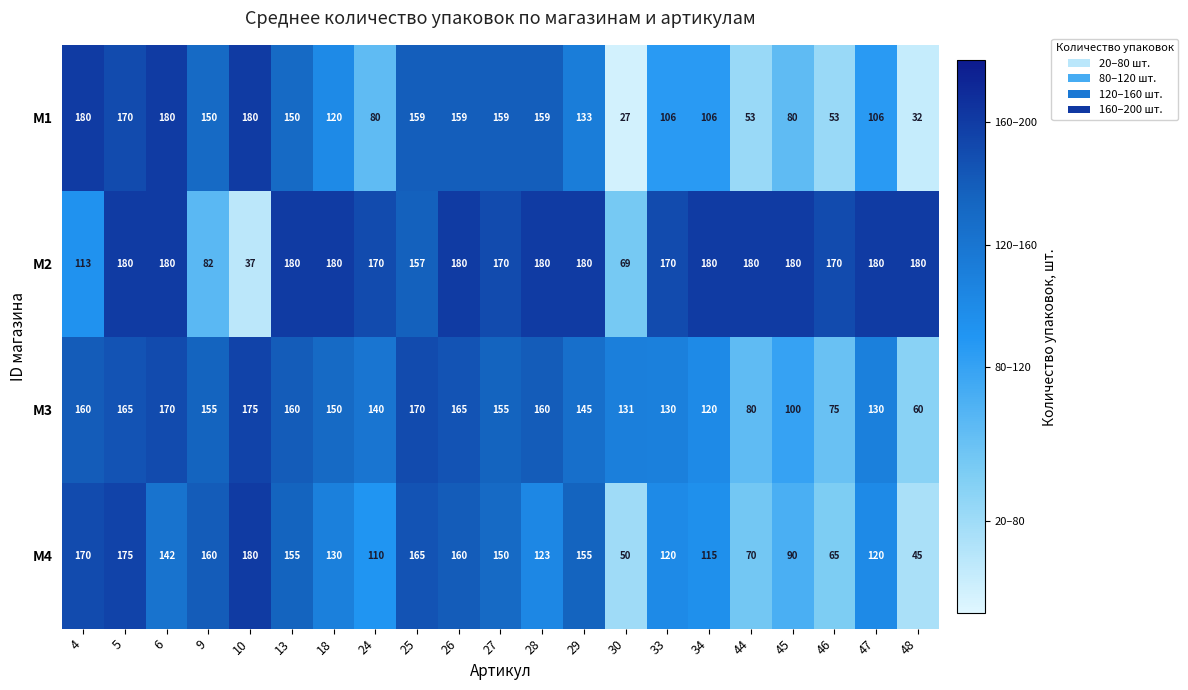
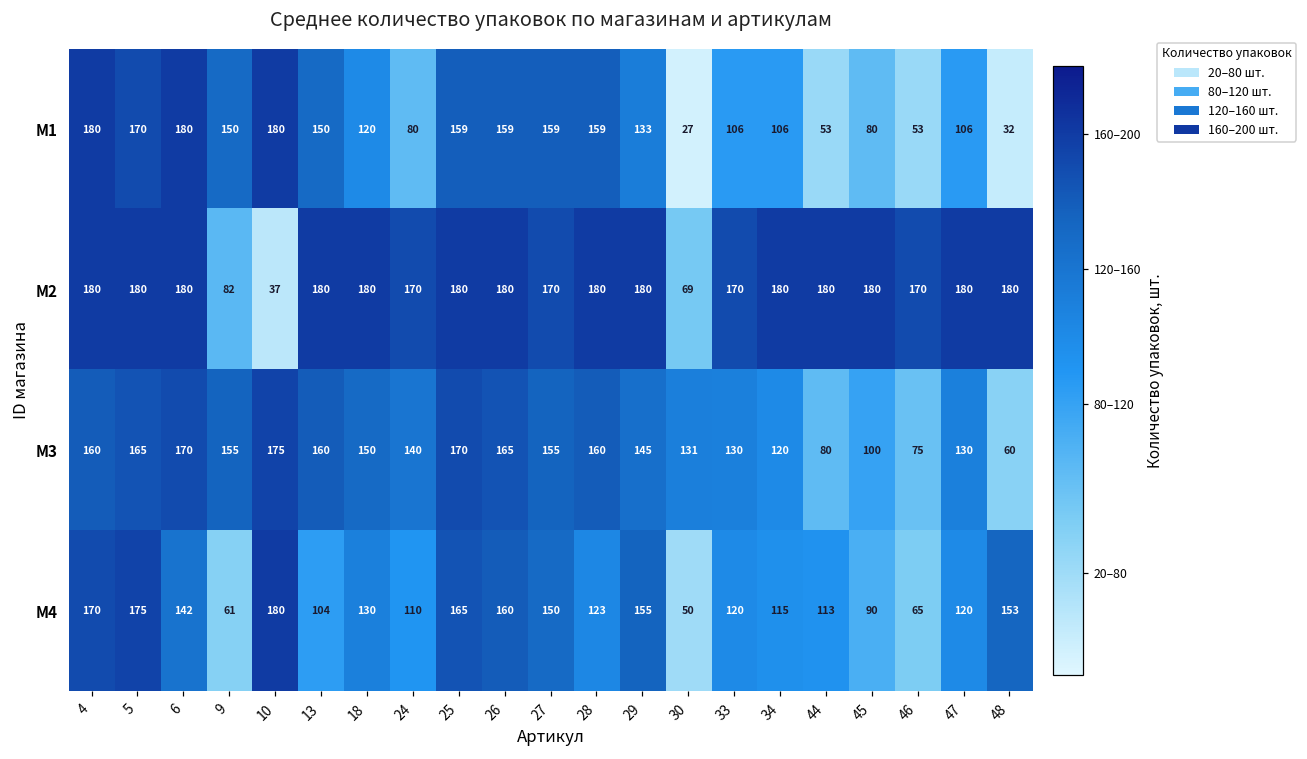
  {
    "M1": {
      "4": 180,
      "5": 170,
      "6": 180,
      "9": 150,
      "10": 180,
      "13": 150,
      "18": 120,
      "24": 80,
      "25": 159,
      "26": 159,
      "27": 159,
      "28": 159,
      "29": 133,
      "30": 27,
      "33": 106,
      "34": 106,
      "44": 53,
      "45": 80,
      "46": 53,
      "47": 106,
      "48": 32
    },
    "M2": {
-     "4": 113,
+     "4": 180,
      "5": 180,
      "6": 180,
      "9": 82,
      "10": 37,
      "13": 180,
      "18": 180,
      "24": 170,
-     "25": 157,
+     "25": 180,
      "26": 180,
      "27": 170,
      "28": 180,
      "29": 180,
      "30": 69,
      "33": 170,
      "34": 180,
      "44": 180,
      "45": 180,
      "46": 170,
      "47": 180,
      "48": 180
    },
    "M3": {
      "4": 160,
      "5": 165,
      "6": 170,
      "9": 155,
      "10": 175,
      "13": 160,
      "18": 150,
      "24": 140,
      "25": 170,
      "26": 165,
      "27": 155,
      "28": 160,
      "29": 145,
      "30": 131,
      "33": 130,
      "34": 120,
      "44": 80,
      "45": 100,
      "46": 75,
      "47": 130,
      "48": 60
    },
    "M4": {
      "4": 170,
      "5": 175,
      "6": 142,
-     "9": 160,
+     "9": 61,
      "10": 180,
-     "13": 155,
+     "13": 104,
      "18": 130,
      "24": 110,
      "25": 165,
      "26": 160,
      "27": 150,
      "28": 123,
      "29": 155,
      "30": 50,
      "33": 120,
      "34": 115,
-     "44": 70,
+     "44": 113,
      "45": 90,
      "46": 65,
      "47": 120,
-     "48": 45
+     "48": 153
    }
  }
